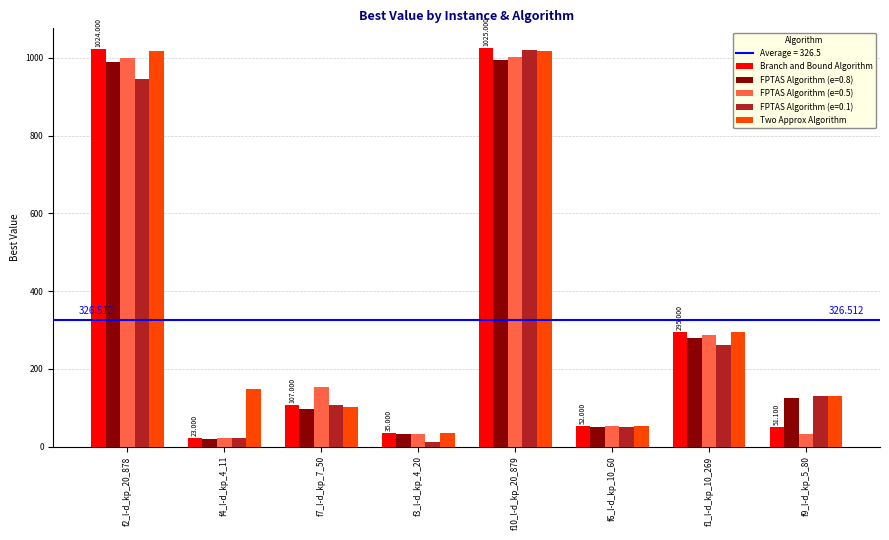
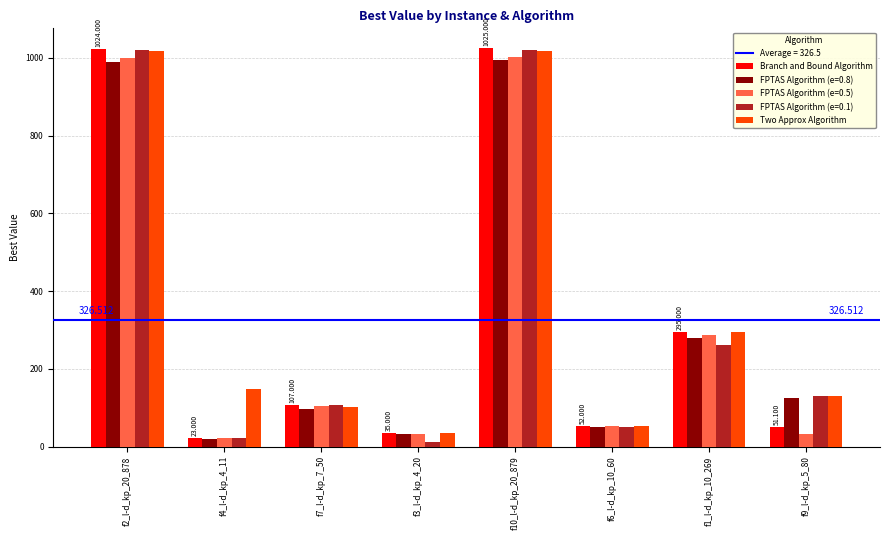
  {
    "Branch and Bound Algorithm": {
      "f2_l-d_kp_20_878": 1024.000,
      "f4_l-d_kp_4_11": 23.000,
      "f7_l-d_kp_7_50": 107.000,
      "f3_l-d_kp_4_20": 35.000,
      "f10_l-d_kp_20_879": 1025.000,
      "f6_l-d_kp_10_60": 52.000,
      "f1_l-d_kp_10_269": 295.000,
      "f9_l-d_kp_5_80": 51.100
    },
    "FPTAS Algorithm (e=0.8)": {
      "f2_l-d_kp_20_878": 990,
      "f4_l-d_kp_4_11": 20,
      "f7_l-d_kp_7_50": 100,
      "f3_l-d_kp_4_20": 30,
      "f10_l-d_kp_20_879": 990,
      "f6_l-d_kp_10_60": 50,
      "f1_l-d_kp_10_269": 280,
      "f9_l-d_kp_5_80": 120
    },
    "FPTAS Algorithm (e=0.5)": {
      "f2_l-d_kp_20_878": 1000,
      "f4_l-d_kp_4_11": 20,
-     "f7_l-d_kp_7_50": 150,
+     "f7_l-d_kp_7_50": 110,
      "f3_l-d_kp_4_20": 30,
      "f10_l-d_kp_20_879": 1000,
      "f1_l-d_kp_10_269": 290,
      "f9_l-d_kp_5_80": 30
    },
    "FPTAS Algorithm (e=0.1)": {
-     "f2_l-d_kp_20_878": 940,
+     "f2_l-d_kp_20_878": 1020,
      "f4_l-d_kp_4_11": 20,
      "f7_l-d_kp_7_50": 110,
      "f3_l-d_kp_4_20": 10,
      "f10_l-d_kp_20_879": 1020,
      "f6_l-d_kp_10_60": 50,
      "f1_l-d_kp_10_269": 260,
      "f9_l-d_kp_5_80": 130
    },
    "Two Approx Algorithm": {
      "f2_l-d_kp_20_878": 1020,
      "f4_l-d_kp_4_11": 150,
      "f7_l-d_kp_7_50": 100,
      "f3_l-d_kp_4_20": 40,
      "f10_l-d_kp_20_879": 1020,
      "f6_l-d_kp_10_60": 50,
      "f1_l-d_kp_10_269": 290,
      "f9_l-d_kp_5_80": 130
    }
  }
